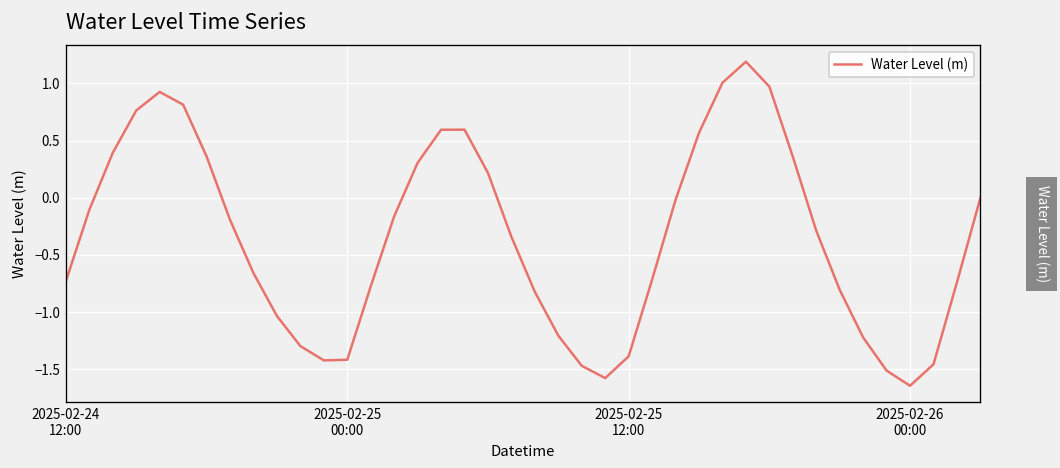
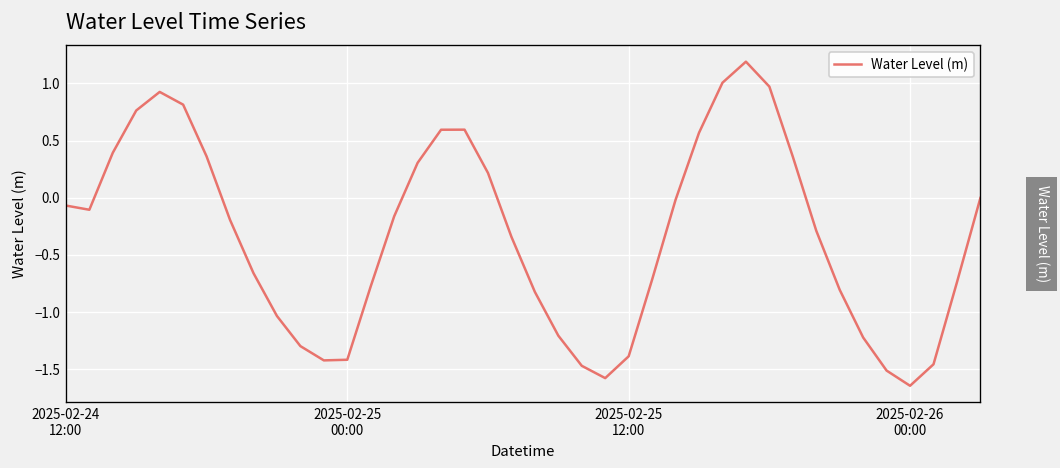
  {
-   "2025-02-24 12:00": -0.7,
+   "2025-02-24 12:00": -0.1,
    "2025-02-25 00:00": -1.4,
    "2025-02-25 12:00": -1.4,
    "2025-02-26 00:00": -1.6
  }
